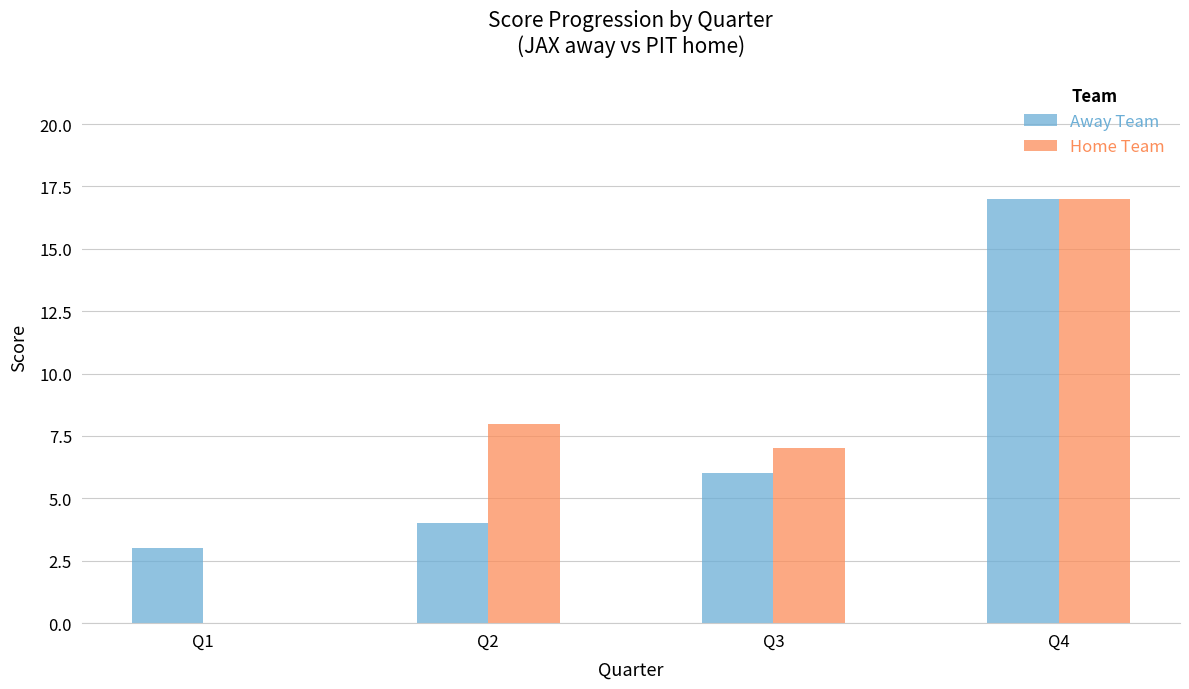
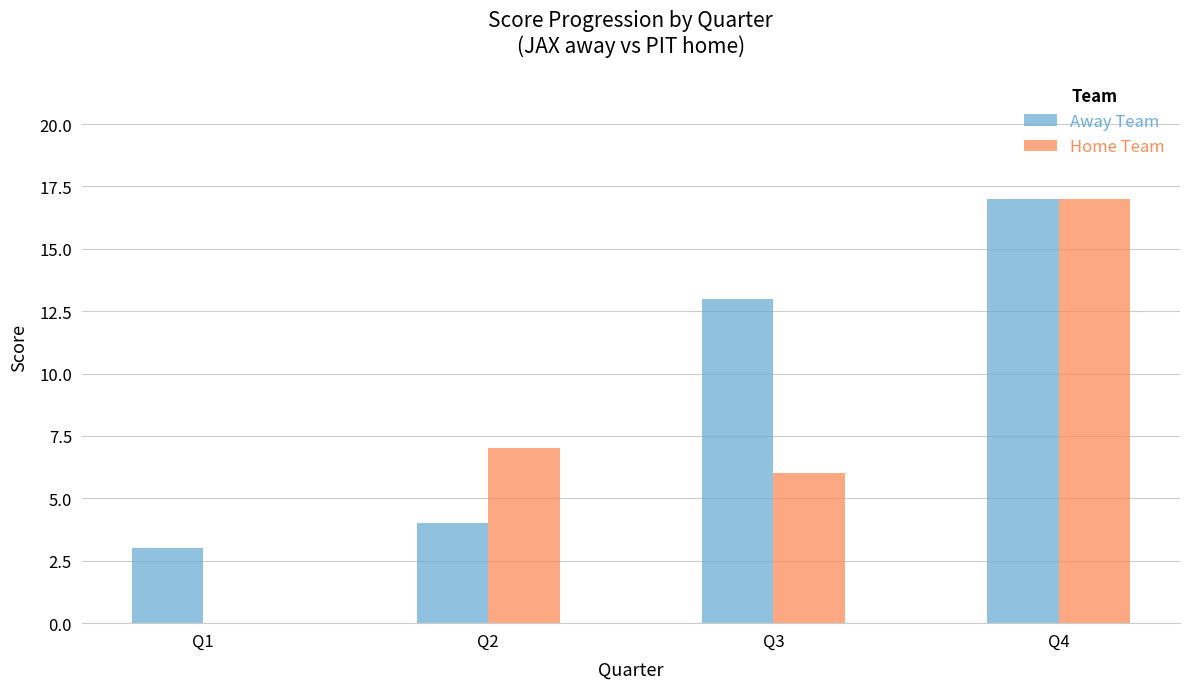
  {
    "Away Team": {
      "Q1": 3,
      "Q2": 4,
-     "Q3": 6,
+     "Q3": 13,
      "Q4": 17
    },
    "Home Team": {
      "Q1": 0,
-     "Q2": 8,
-     "Q3": 7,
+     "Q2": 7,
+     "Q3": 6,
      "Q4": 17
    }
  }
